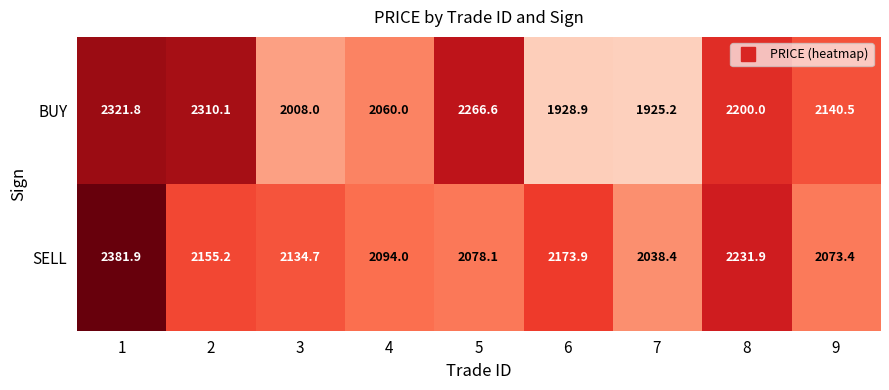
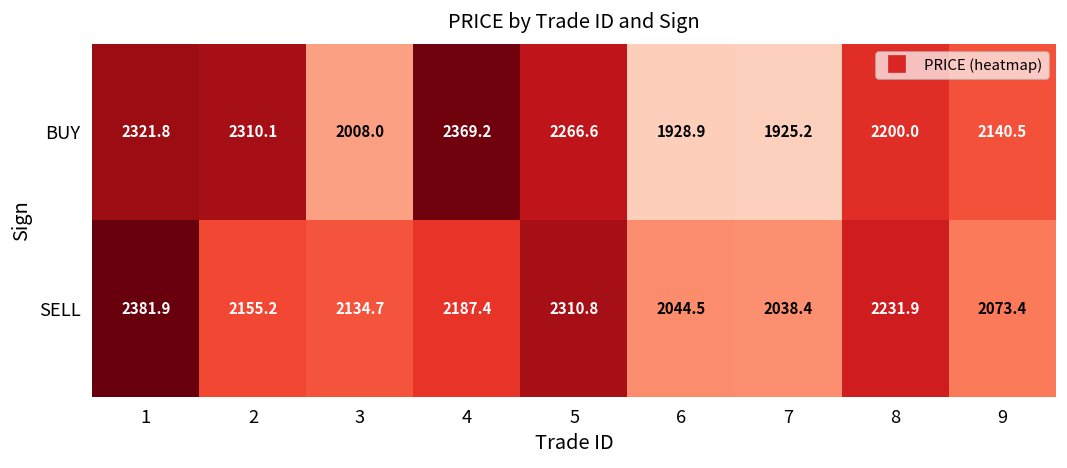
  {
    "BUY": {
      "1": 2321.8,
      "2": 2310.1,
      "3": 2008.0,
-     "4": 2060.0,
+     "4": 2369.2,
      "5": 2266.6,
      "6": 1928.9,
      "7": 1925.2,
      "8": 2200.0,
      "9": 2140.5
    },
    "SELL": {
      "1": 2381.9,
      "2": 2155.2,
      "3": 2134.7,
-     "4": 2094.0,
-     "5": 2078.1,
-     "6": 2173.9,
+     "4": 2187.4,
+     "5": 2310.8,
+     "6": 2044.5,
      "7": 2038.4,
      "8": 2231.9,
      "9": 2073.4
    }
  }
